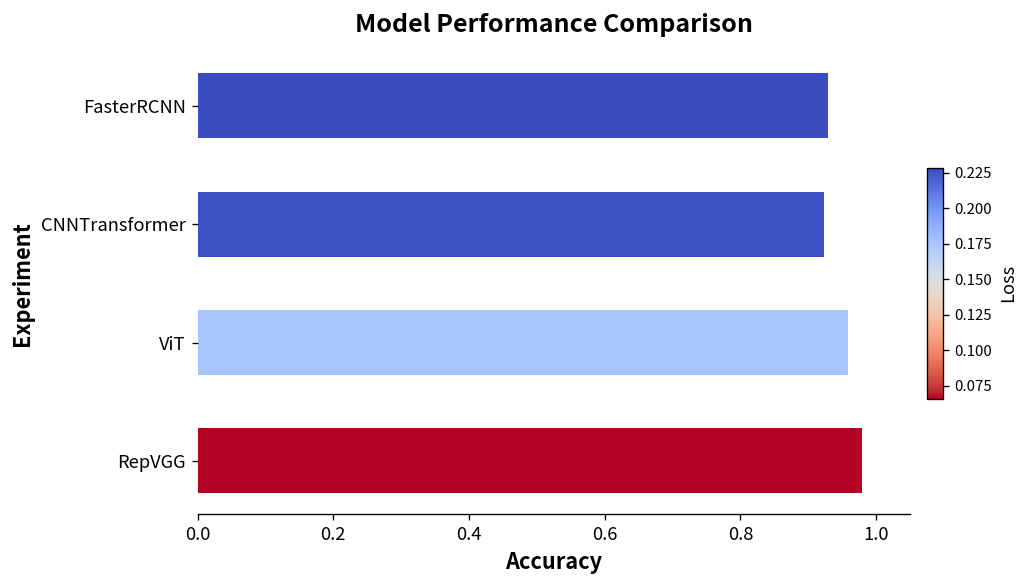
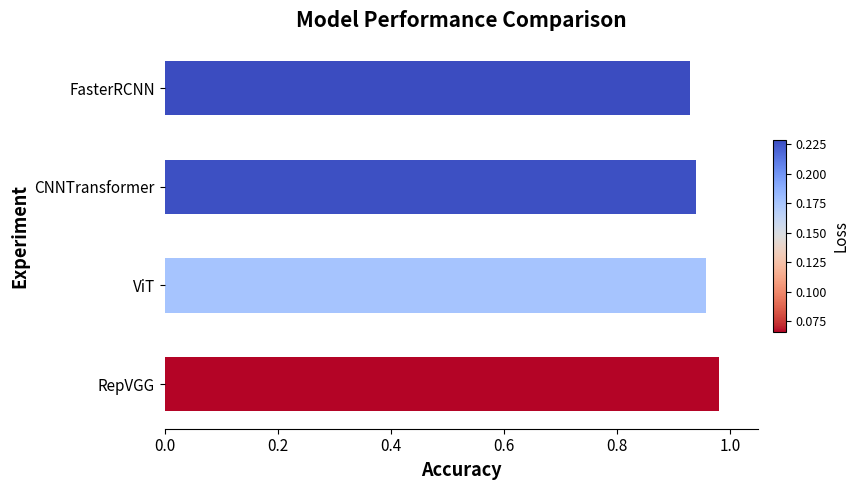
  {
    "FasterRCNN": 0.93,
-   "CNNTransformer": 0.92,
+   "CNNTransformer": 0.94,
    "ViT": 0.96,
    "RepVGG": 0.98
  }
